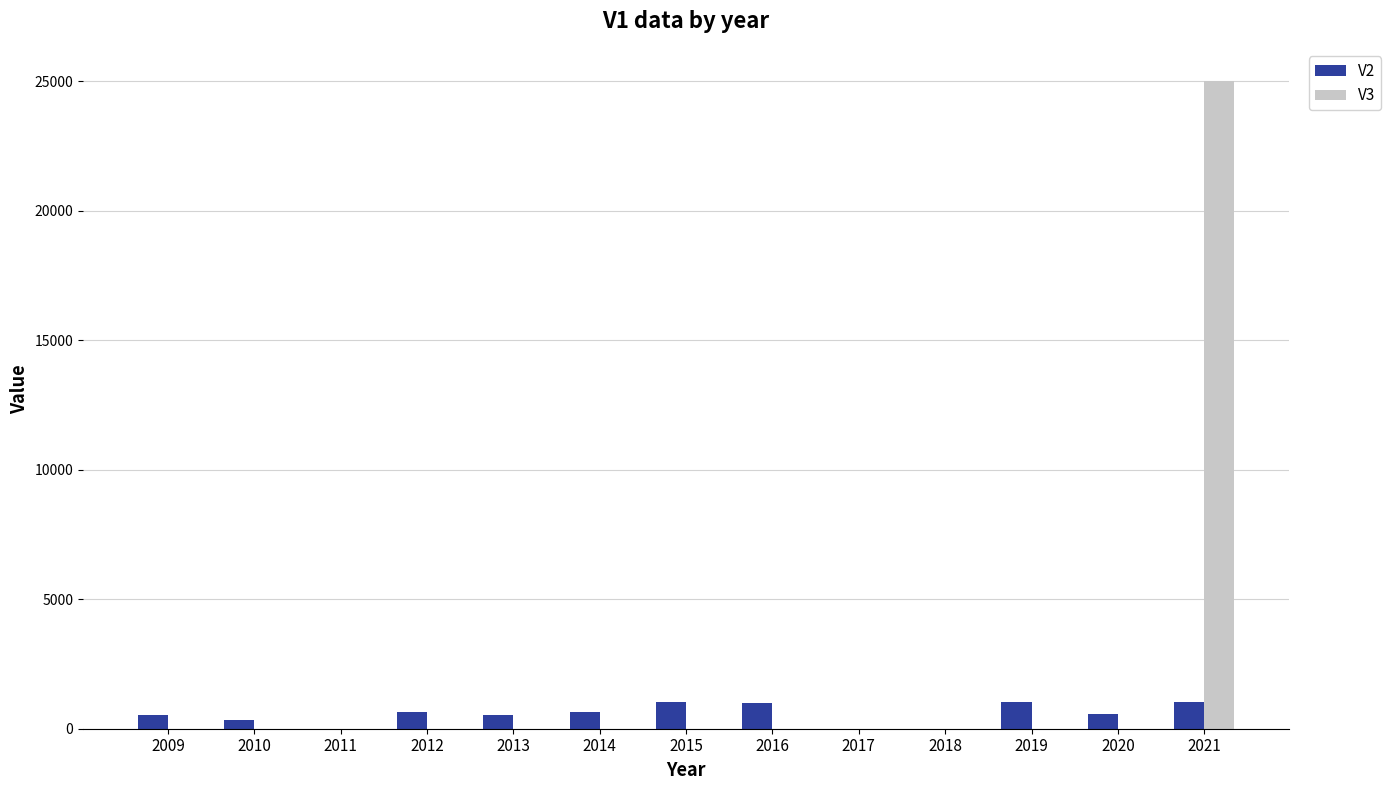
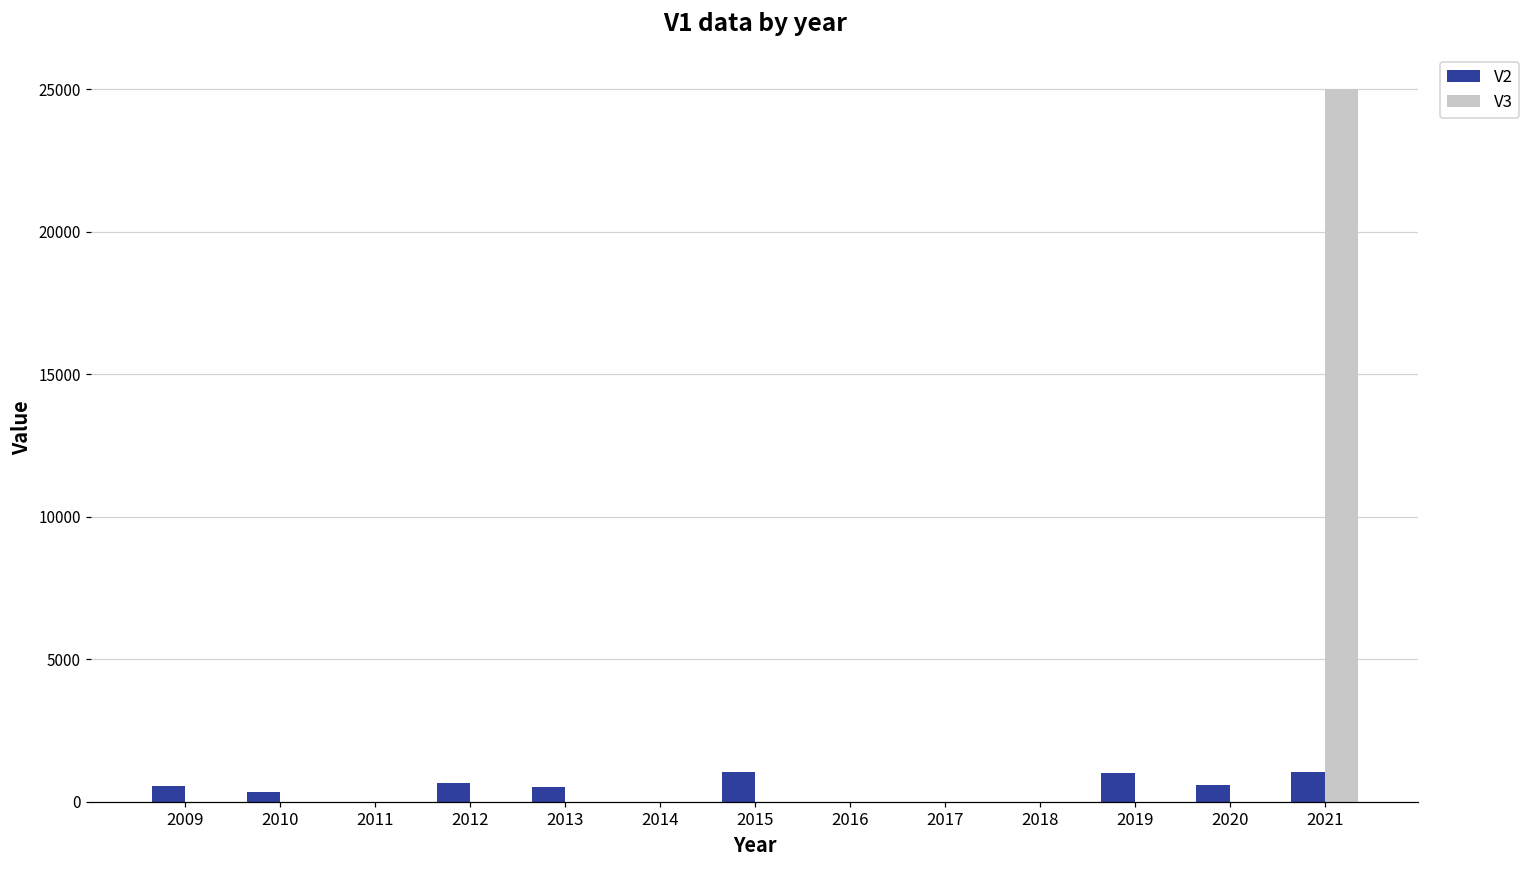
  {
    "V2": {
      "2009": 500,
      "2010": 400,
      "2011": 0,
      "2012": 700,
      "2013": 500,
-     "2014": 700,
+     "2014": 0,
      "2015": 1000,
-     "2016": 1000,
+     "2016": 0,
      "2017": 0,
      "2018": 0,
      "2019": 1000,
      "2020": 600,
      "2021": 1000
    },
    "V3": {
      "2009": 0,
      "2010": 0,
      "2011": 0,
      "2012": 0,
      "2013": 0,
      "2014": 0,
      "2015": 0,
      "2016": 0,
      "2017": 0,
      "2018": 0,
      "2019": 0,
      "2020": 0,
      "2021": 25000
    }
  }
